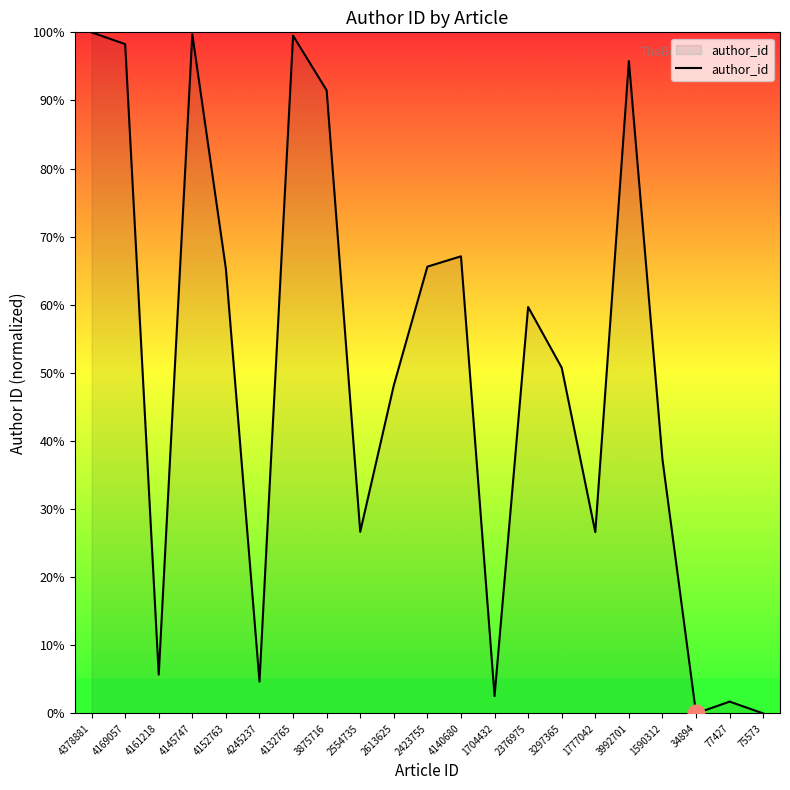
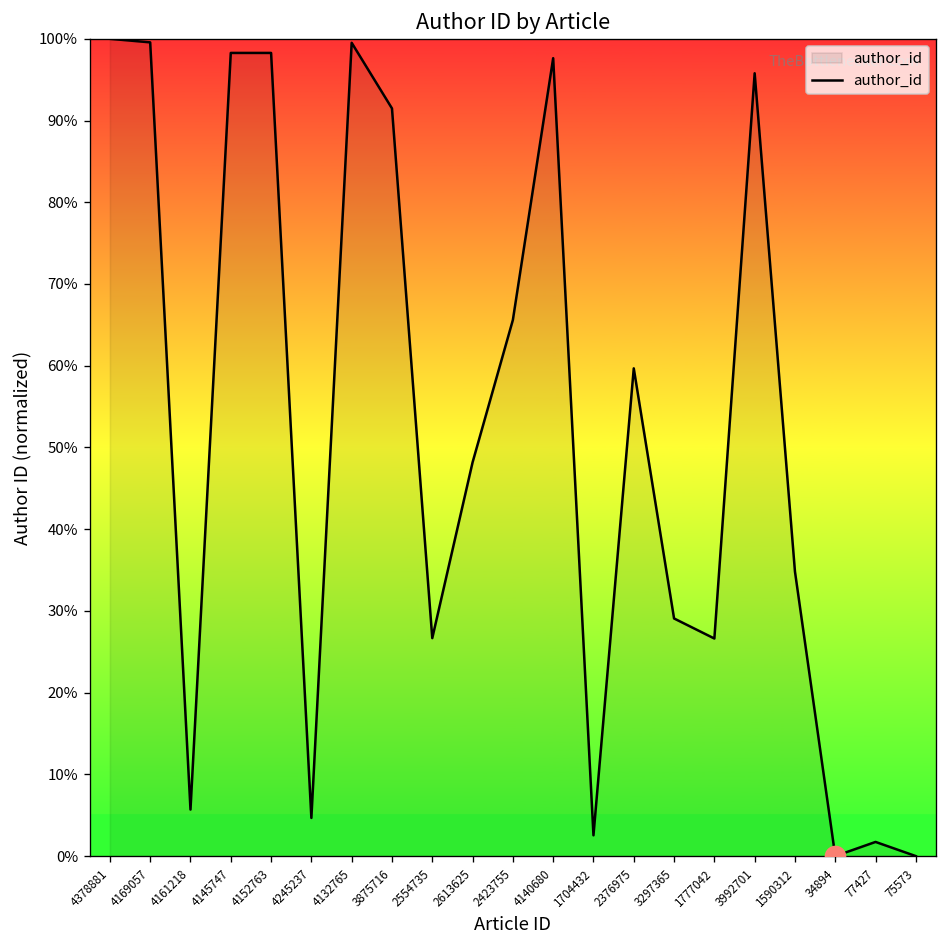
  {
    "author_id": {
      "4378881": "100%",
-     "4169057": "98%",
+     "4169057": "100%",
      "4161218": "6%",
-     "4145747": "100%",
-     "4152763": "65%",
+     "4145747": "98%",
+     "4152763": "98%",
      "4132765": "100%",
      "3875716": "91%",
      "2554735": "27%",
      "2613625": "48%",
      "2423755": "66%",
-     "4140680": "67%",
+     "4140680": "98%",
      "2376975": "60%",
-     "3297365": "51%",
+     "3297365": "29%",
      "1777042": "27%",
      "3992701": "96%",
-     "1590312": "37%"
+     "1590312": "35%"
    }
  }
